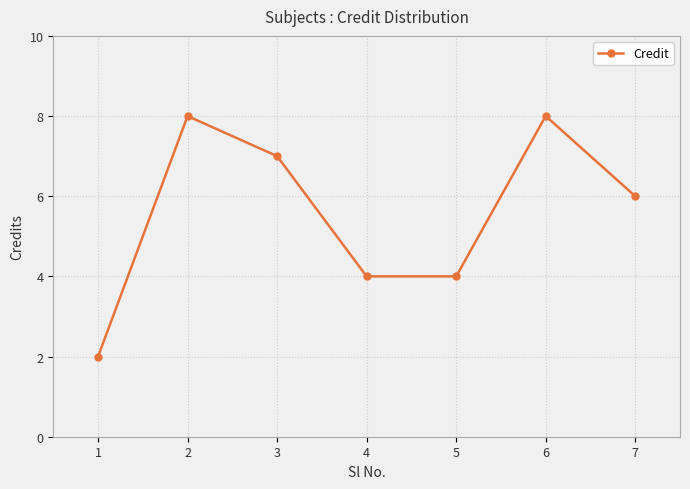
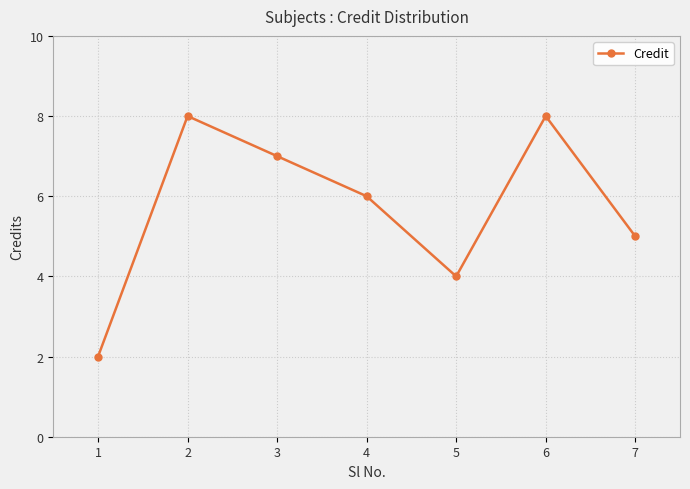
  {
    "1": 2,
    "2": 8,
    "3": 7,
-   "4": 4,
+   "4": 6,
    "5": 4,
    "6": 8,
-   "7": 6
+   "7": 5
  }
